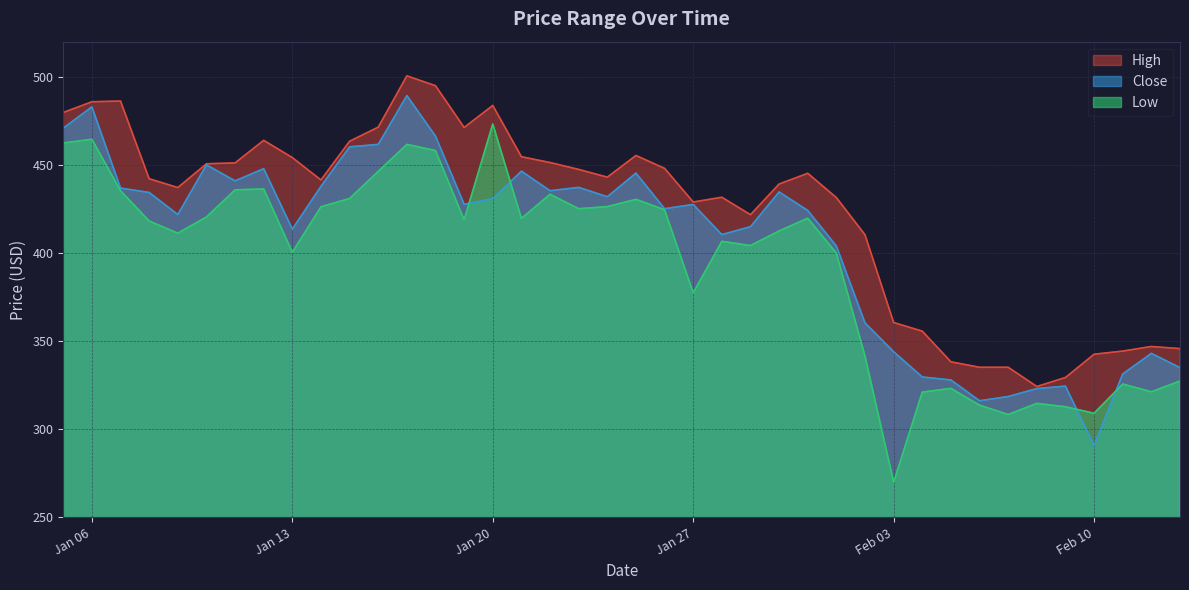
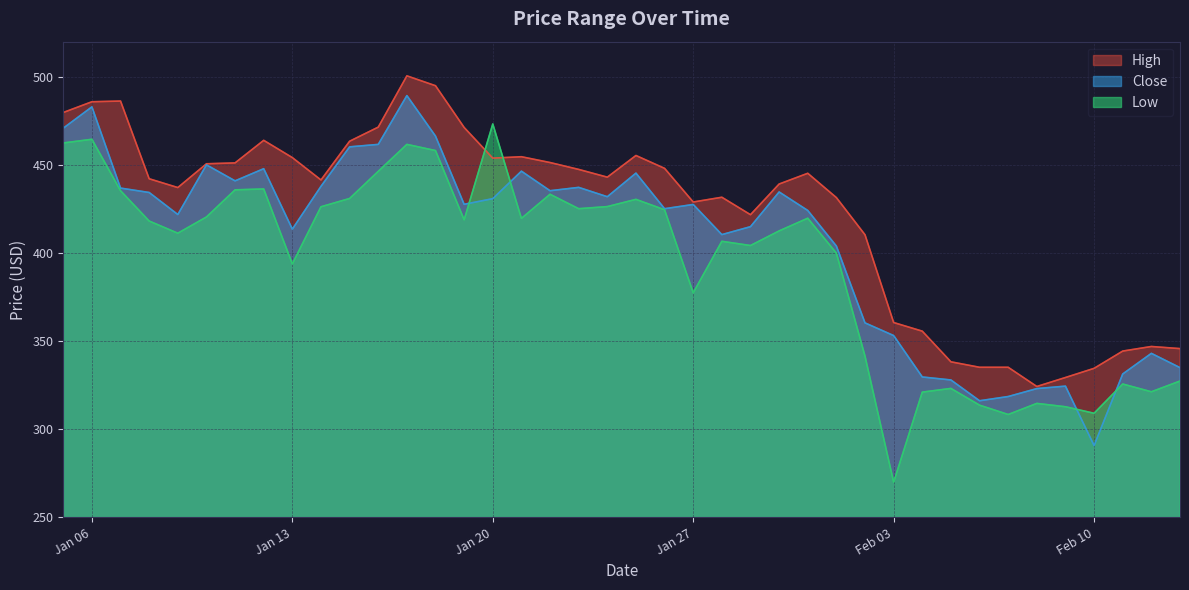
  {
    "High": {
      "Jan 06": 486,
      "Jan 13": 454,
-     "Jan 20": 484,
+     "Jan 20": 454,
      "Feb 03": 361,
-     "Feb 10": 343
+     "Feb 10": 335
    },
    "Close": {
      "Jan 06": 483,
      "Jan 13": 414,
      "Jan 20": 431,
-     "Feb 03": 344,
+     "Feb 03": 353,
      "Feb 10": 291
    },
    "Low": {
      "Jan 06": 465,
-     "Jan 13": 401,
+     "Jan 13": 394,
      "Jan 20": 473,
      "Jan 27": 378,
      "Feb 03": 270,
      "Feb 10": 309
    }
  }
